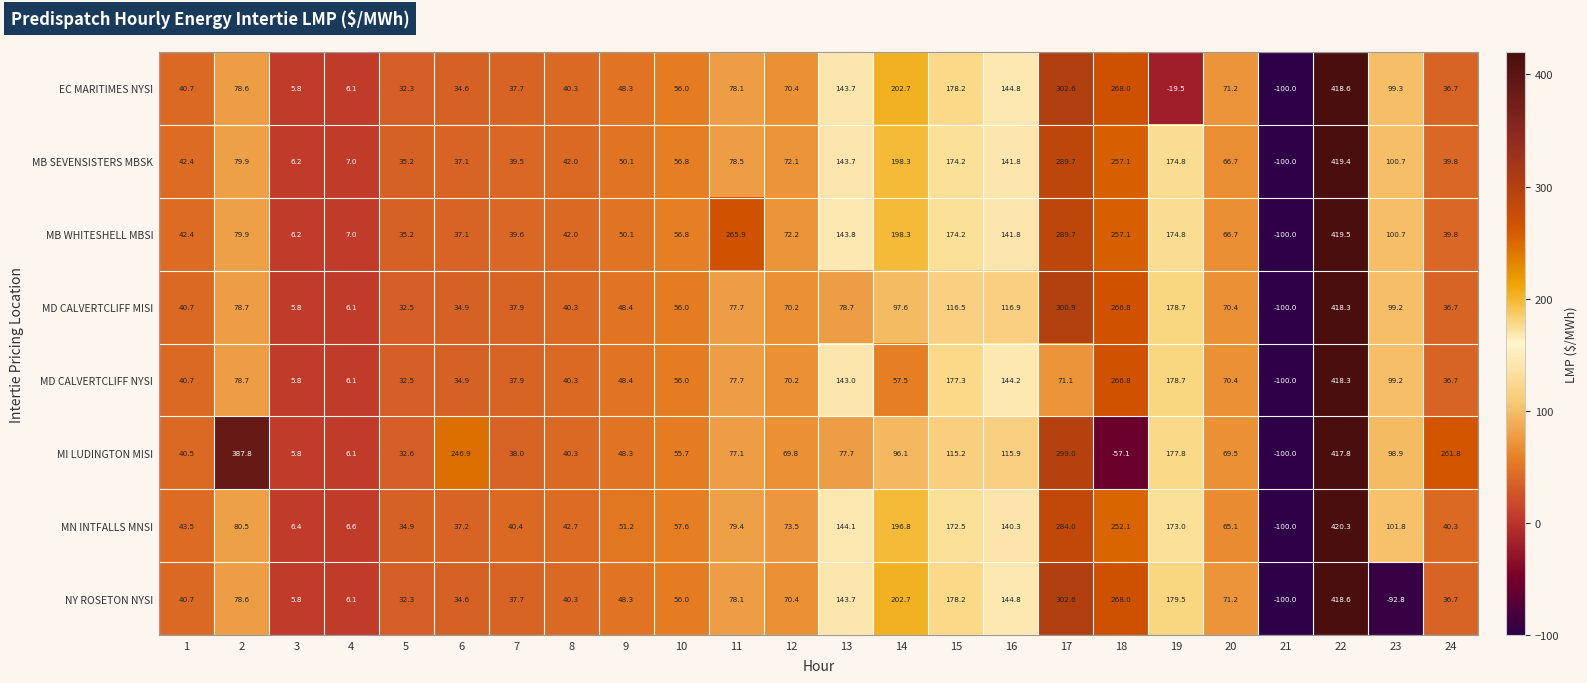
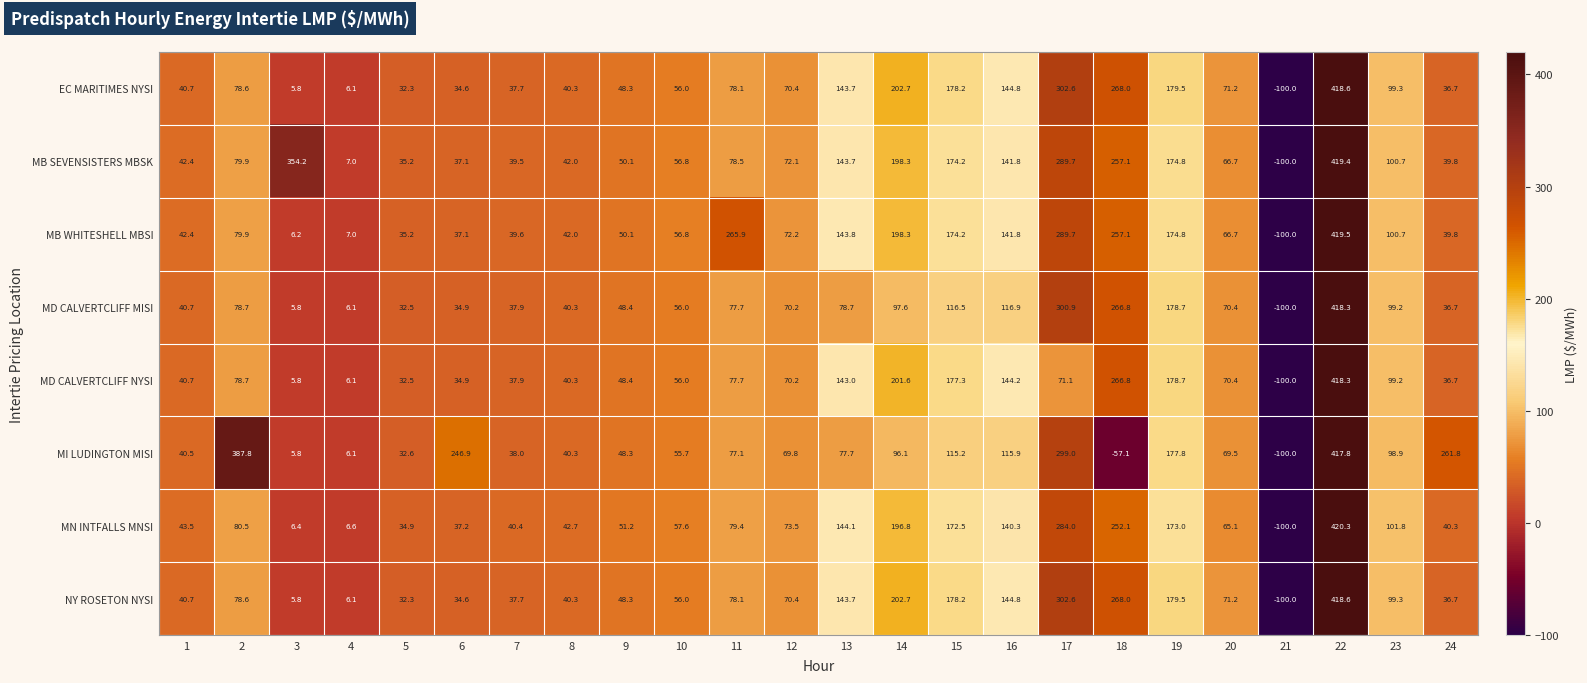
  {
    "EC MARITIMES NYSI": {
      "1": 40.7,
      "2": 78.6,
      "3": 5.8,
      "4": 6.1,
      "5": 32.3,
      "6": 34.6,
      "7": 37.7,
      "8": 40.3,
      "9": 48.3,
      "10": 56.0,
      "11": 78.1,
      "12": 70.4,
      "13": 143.7,
      "14": 202.7,
      "15": 178.2,
      "16": 144.8,
      "17": 302.6,
      "18": 268.0,
-     "19": -19.5,
+     "19": 179.5,
      "20": 71.2,
      "21": -100.0,
      "22": 418.6,
      "23": 99.3,
      "24": 36.7
    },
    "MB SEVENSISTERS MBSK": {
      "1": 42.4,
      "2": 79.9,
-     "3": 6.2,
+     "3": 354.2,
      "4": 7.0,
      "5": 35.2,
      "6": 37.1,
      "7": 39.5,
      "8": 42.0,
      "9": 50.1,
      "10": 56.8,
      "11": 78.5,
      "12": 72.1,
      "13": 143.7,
      "14": 198.3,
      "15": 174.2,
      "16": 141.8,
      "17": 289.7,
      "18": 257.1,
      "19": 174.8,
      "20": 66.7,
      "21": -100.0,
      "22": 419.4,
      "23": 100.7,
      "24": 39.8
    },
    "MB WHITESHELL MBSI": {
      "1": 42.4,
      "2": 79.9,
      "3": 6.2,
      "4": 7.0,
      "5": 35.2,
      "6": 37.1,
      "7": 39.6,
      "8": 42.0,
      "9": 50.1,
      "10": 56.8,
      "11": 265.9,
      "12": 72.2,
      "13": 143.8,
      "14": 198.3,
      "15": 174.2,
      "16": 141.8,
      "17": 289.7,
      "18": 257.1,
      "19": 174.8,
      "20": 66.7,
      "21": -100.0,
      "22": 419.5,
      "23": 100.7,
      "24": 39.8
    },
    "MD CALVERTCLIFF MISI": {
      "1": 40.7,
      "2": 78.7,
      "3": 5.8,
      "4": 6.1,
      "5": 32.5,
      "6": 34.9,
      "7": 37.9,
      "8": 40.3,
      "9": 48.4,
      "10": 56.0,
      "11": 77.7,
      "12": 70.2,
      "13": 78.7,
      "14": 97.6,
      "15": 116.5,
      "16": 116.9,
      "17": 300.9,
      "18": 266.8,
      "19": 178.7,
      "20": 70.4,
      "21": -100.0,
      "22": 418.3,
      "23": 99.2,
      "24": 36.7
    },
    "MD CALVERTCLIFF NYSI": {
      "1": 40.7,
      "2": 78.7,
      "3": 5.8,
      "4": 6.1,
      "5": 32.5,
      "6": 34.9,
      "7": 37.9,
      "8": 40.3,
      "9": 48.4,
      "10": 56.0,
      "11": 77.7,
      "12": 70.2,
      "13": 143.0,
-     "14": 57.5,
+     "14": 201.6,
      "15": 177.3,
      "16": 144.2,
      "17": 71.1,
      "18": 266.8,
      "19": 178.7,
      "20": 70.4,
      "21": -100.0,
      "22": 418.3,
      "23": 99.2,
      "24": 36.7
    },
    "MI LUDINGTON MISI": {
      "1": 40.5,
      "2": 387.8,
      "3": 5.8,
      "4": 6.1,
      "5": 32.6,
      "6": 246.9,
      "7": 38.0,
      "8": 40.3,
      "9": 48.3,
      "10": 55.7,
      "11": 77.1,
      "12": 69.8,
      "13": 77.7,
      "14": 96.1,
      "15": 115.2,
      "16": 115.9,
      "17": 299.0,
      "18": -57.1,
      "19": 177.8,
      "20": 69.5,
      "21": -100.0,
      "22": 417.8,
      "23": 98.9,
      "24": 261.8
    },
    "MN INTFALLS MNSI": {
      "1": 43.5,
      "2": 80.5,
      "3": 6.4,
      "4": 6.6,
      "5": 34.9,
      "6": 37.2,
      "7": 40.4,
      "8": 42.7,
      "9": 51.2,
      "10": 57.6,
      "11": 79.4,
      "12": 73.5,
      "13": 144.1,
      "14": 196.8,
      "15": 172.5,
      "16": 140.3,
      "17": 284.0,
      "18": 252.1,
      "19": 173.0,
      "20": 65.1,
      "21": -100.0,
      "22": 420.3,
      "23": 101.8,
      "24": 40.3
    },
    "NY ROSETON NYSI": {
      "1": 40.7,
      "2": 78.6,
      "3": 5.8,
      "4": 6.1,
      "5": 32.3,
      "6": 34.6,
      "7": 37.7,
      "8": 40.3,
      "9": 48.3,
      "10": 56.0,
      "11": 78.1,
      "12": 70.4,
      "13": 143.7,
      "14": 202.7,
      "15": 178.2,
      "16": 144.8,
      "17": 302.6,
      "18": 268.0,
      "19": 179.5,
      "20": 71.2,
      "21": -100.0,
      "22": 418.6,
-     "23": -92.8,
+     "23": 99.3,
      "24": 36.7
    }
  }
